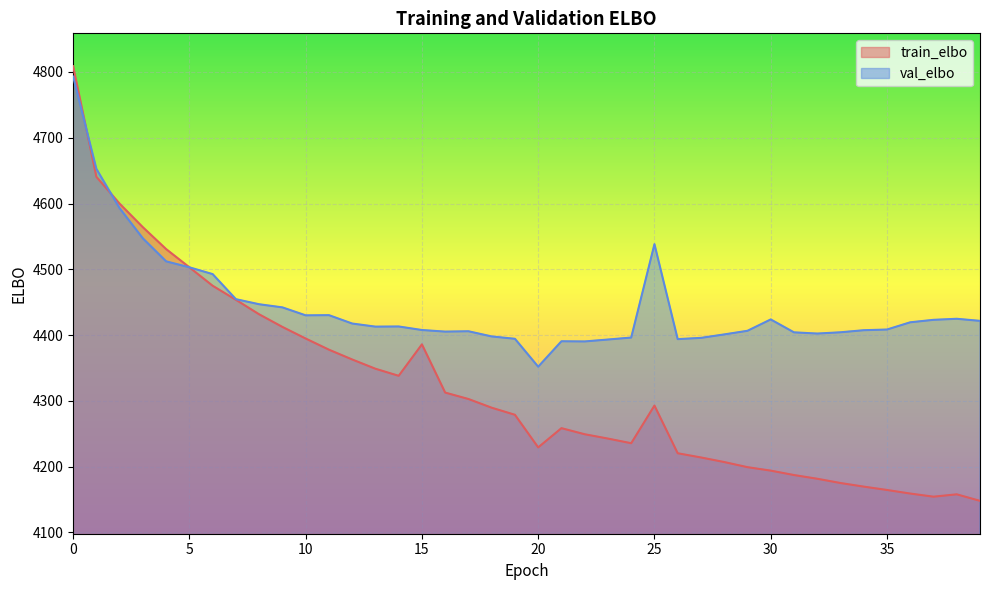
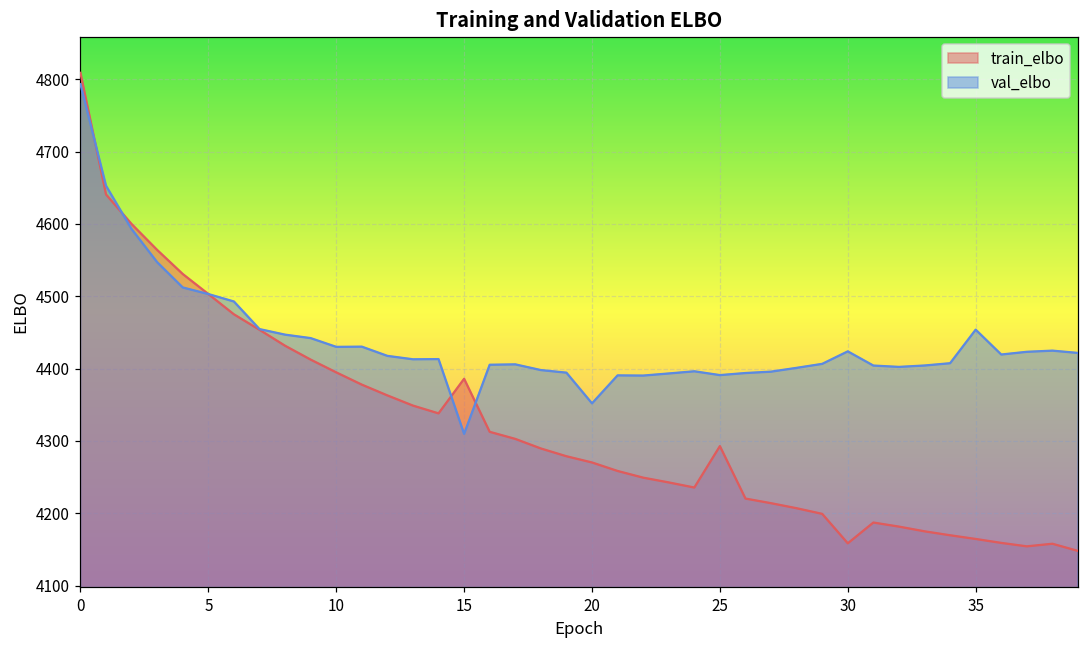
  {
    "train_elbo": {
      "0": 4810,
      "10": 4390,
      "15": 4390,
-     "20": 4230,
+     "20": 4270,
      "25": 4290,
-     "30": 4190,
+     "30": 4160,
      "35": 4160
    },
    "val_elbo": {
      "0": 4790,
      "10": 4430,
-     "15": 4410,
+     "15": 4310,
      "20": 4350,
-     "25": 4540,
+     "25": 4390,
      "30": 4420,
-     "35": 4410
+     "35": 4450
    }
  }
